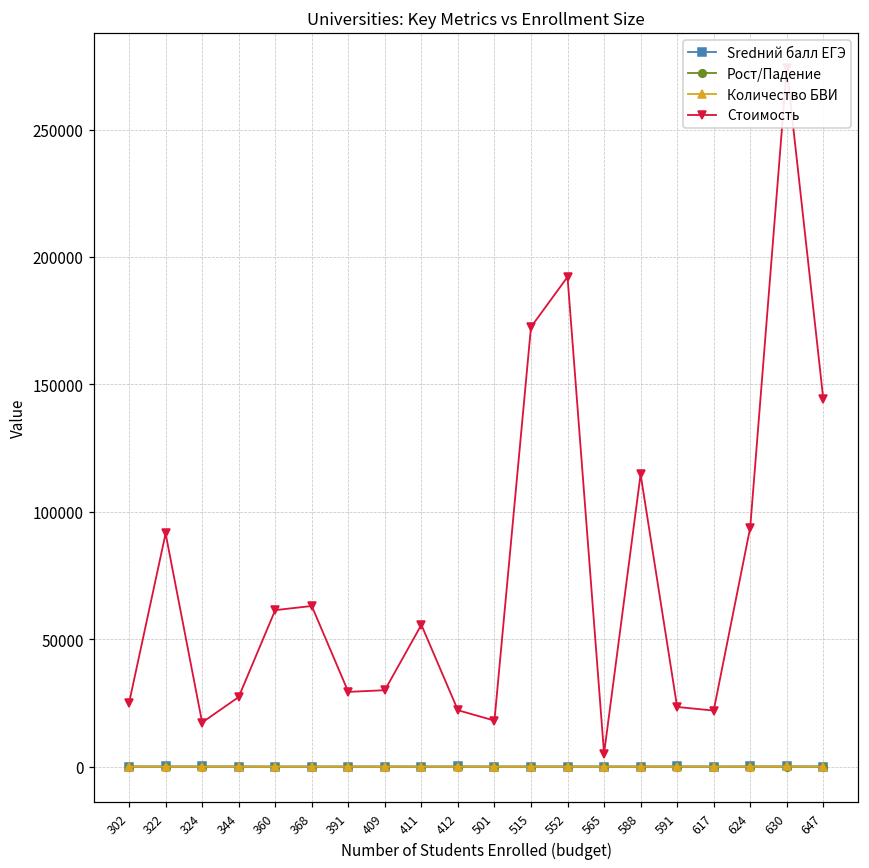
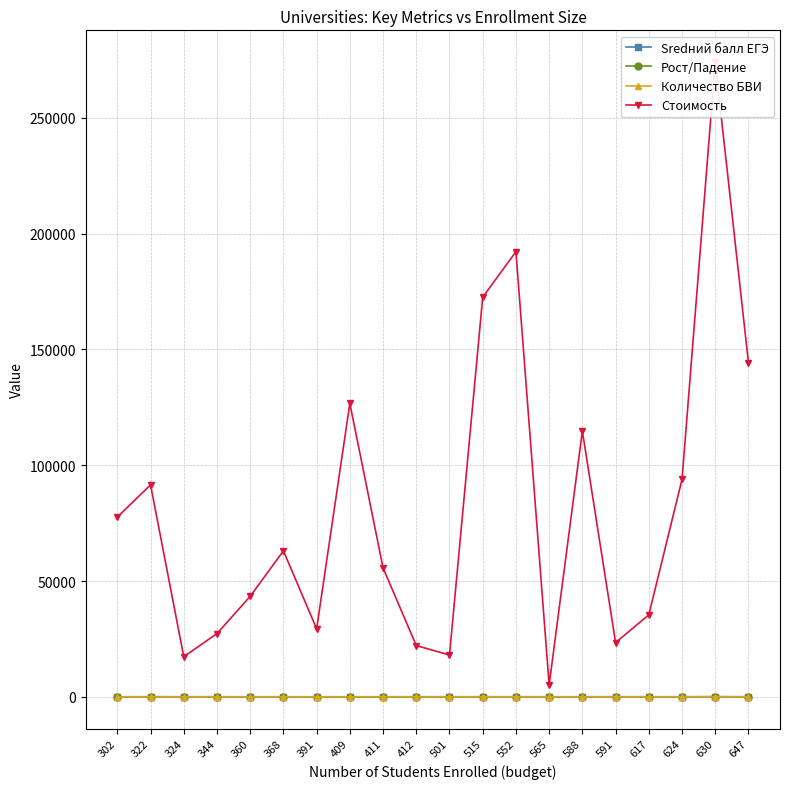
  {
    "Количество БВИ": {
      "302": 0,
      "322": 0,
      "324": 0,
      "344": 0,
      "360": 0,
      "368": 0,
      "391": 0,
      "409": 0,
      "411": 0,
      "412": 0,
      "501": 0,
      "515": 0,
      "552": 0,
      "565": 0,
      "588": 0,
      "591": 0,
      "617": 0,
      "624": 0,
      "630": 0,
      "647": 0
    },
    "Стоимость": {
-     "302": 25000,
+     "302": 78000,
      "322": 92000,
      "324": 17000,
      "344": 27000,
-     "360": 61000,
+     "360": 43000,
      "368": 63000,
      "391": 29000,
-     "409": 30000,
+     "409": 127000,
      "411": 56000,
      "412": 22000,
      "501": 18000,
      "515": 173000,
      "552": 192000,
      "565": 5000,
      "588": 115000,
      "591": 23000,
-     "617": 22000,
+     "617": 35000,
      "624": 94000,
      "647": 144000
    }
  }
